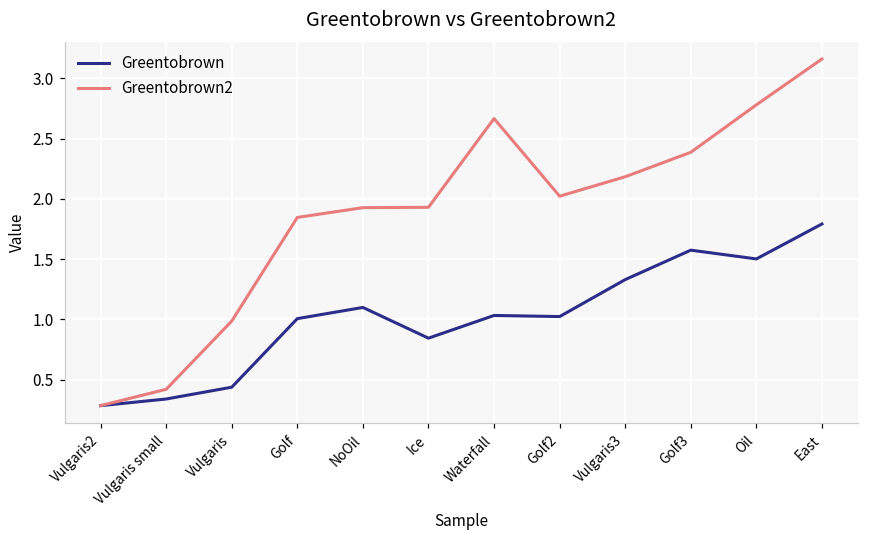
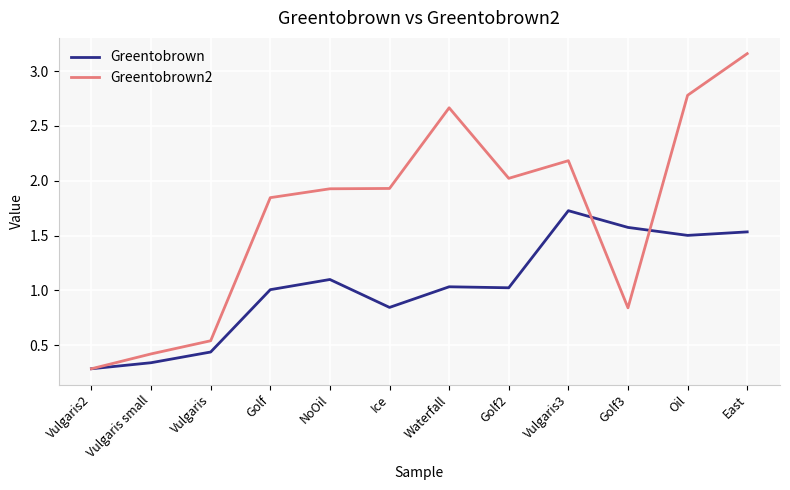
  {
    "Greentobrown": {
      "Vulgaris small": 0.34,
      "Vulgaris": 0.44,
      "Golf": 1.01,
      "NoOil": 1.10,
      "Ice": 0.84,
      "Waterfall": 1.03,
      "Golf2": 1.02,
-     "Vulgaris3": 1.33,
+     "Vulgaris3": 1.73,
      "Golf3": 1.57,
      "Oil": 1.50,
-     "East": 1.79
+     "East": 1.53
    },
    "Greentobrown2": {
      "Vulgaris small": 0.42,
-     "Vulgaris": 0.99,
+     "Vulgaris": 0.54,
      "Golf": 1.85,
      "NoOil": 1.93,
      "Ice": 1.93,
      "Waterfall": 2.67,
      "Golf2": 2.02,
      "Vulgaris3": 2.18,
-     "Golf3": 2.39,
+     "Golf3": 0.84,
      "Oil": 2.78,
      "East": 3.16
    }
  }
